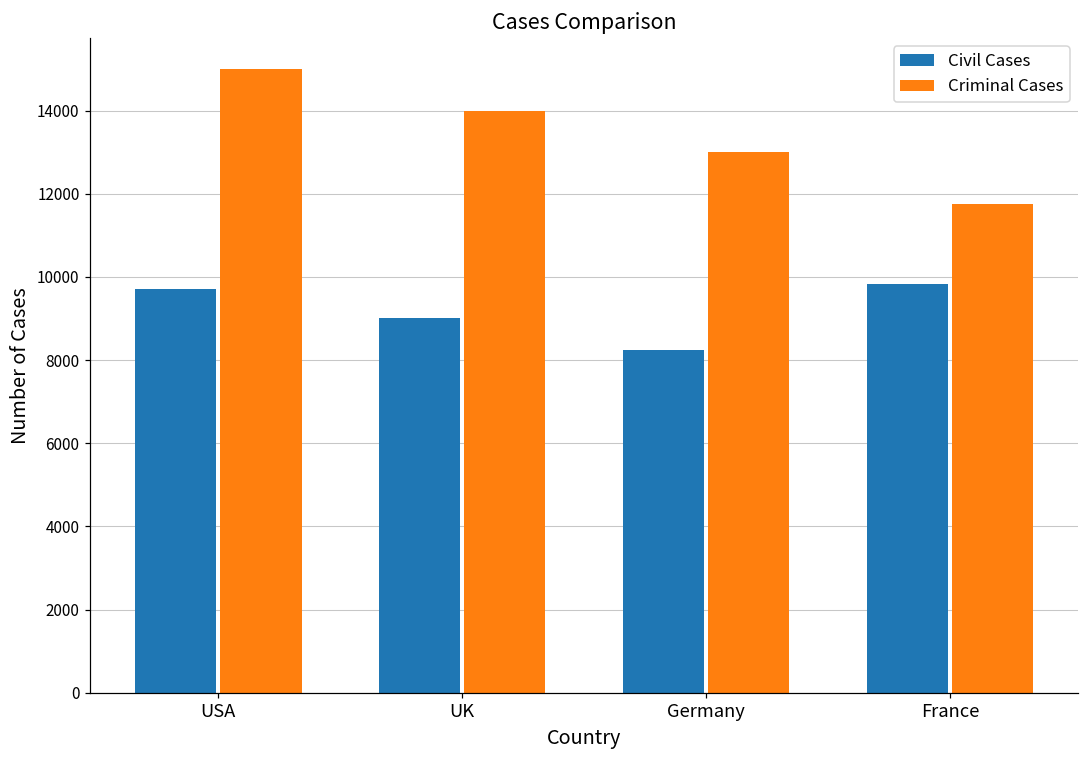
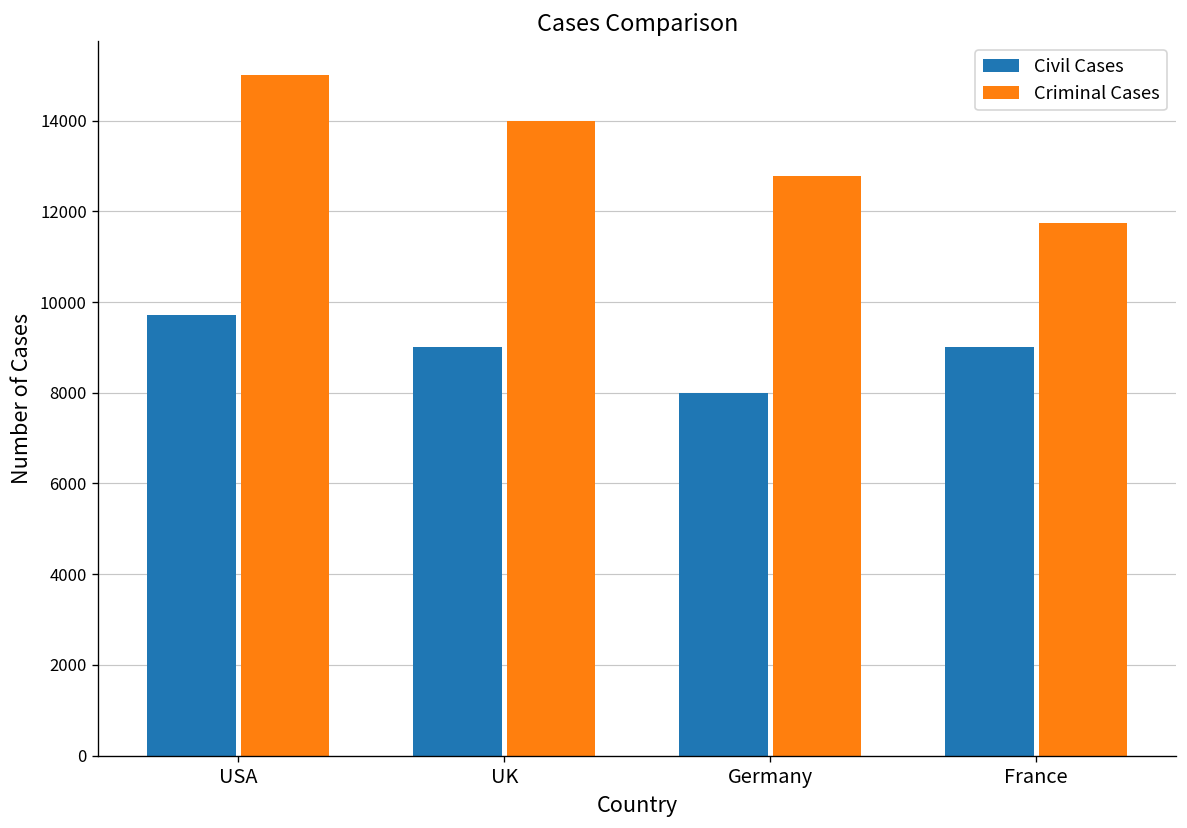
  {
    "Civil Cases": {
      "USA": 9700,
      "UK": 9000,
-     "Germany": 8300,
-     "France": 9800
+     "Germany": 8000,
+     "France": 9000
    },
    "Criminal Cases": {
      "USA": 15000,
      "UK": 14000,
-     "Germany": 13000,
+     "Germany": 12800,
      "France": 11700
    }
  }
